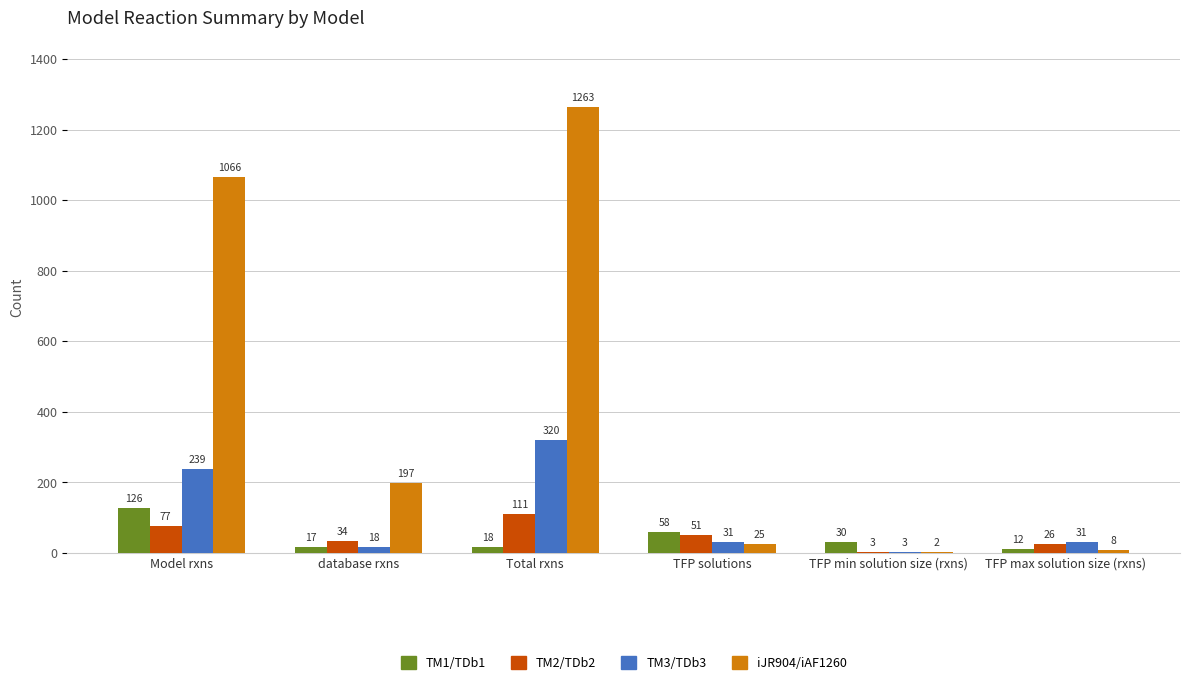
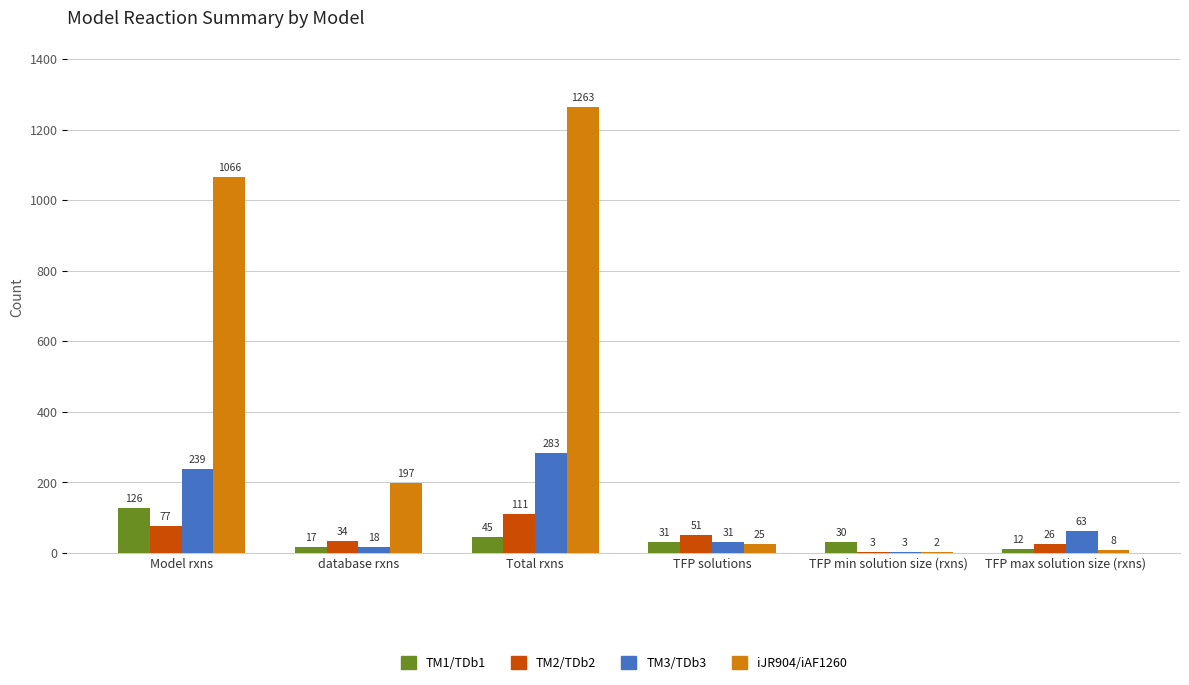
  {
    "TM1/TDb1": {
      "Model rxns": 126,
      "database rxns": 17,
-     "Total rxns": 18,
-     "TFP solutions": 58,
+     "Total rxns": 45,
+     "TFP solutions": 31,
      "TFP min solution size (rxns)": 30,
      "TFP max solution size (rxns)": 12
    },
    "TM3/TDb3": {
      "Model rxns": 239,
      "database rxns": 18,
-     "Total rxns": 320,
+     "Total rxns": 283,
      "TFP solutions": 31,
      "TFP min solution size (rxns)": 3,
-     "TFP max solution size (rxns)": 31
+     "TFP max solution size (rxns)": 63
    }
  }
